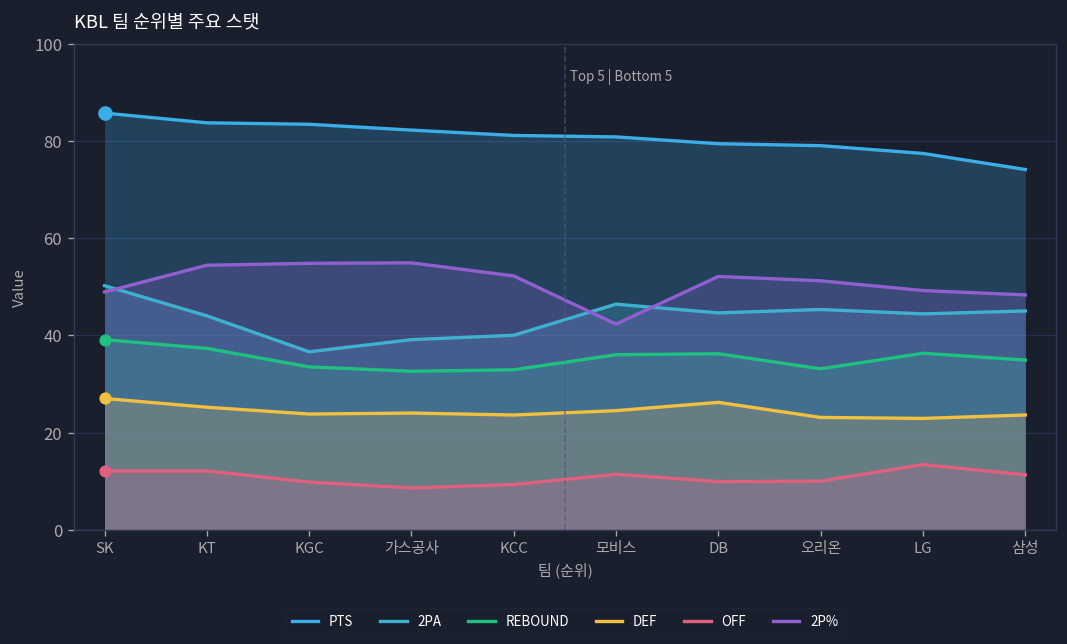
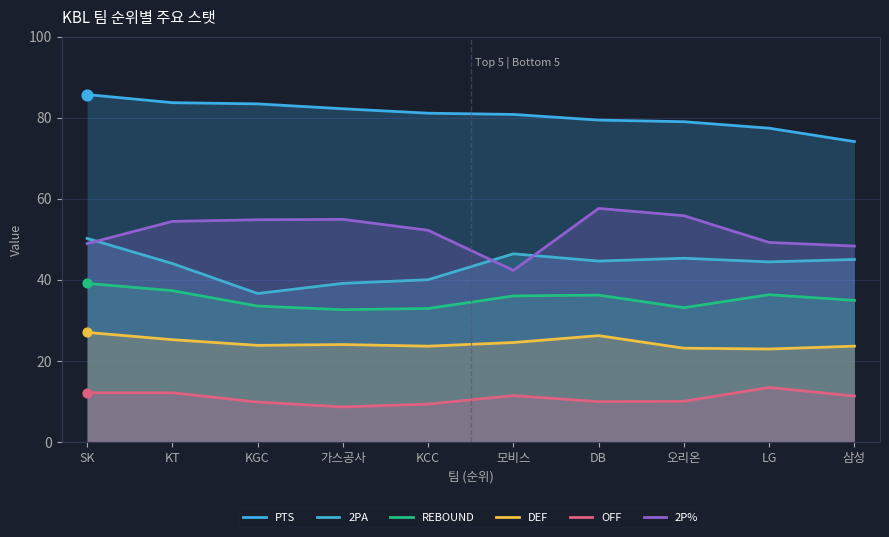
  {
    "2P%": {
      "SK": 49,
      "KT": 54,
      "KGC": 55,
      "가스공사": 55,
      "KCC": 52,
      "모비스": 42,
-     "DB": 52,
-     "오리온": 51,
+     "DB": 58,
+     "오리온": 56,
      "LG": 49,
      "삼성": 48
    }
  }
